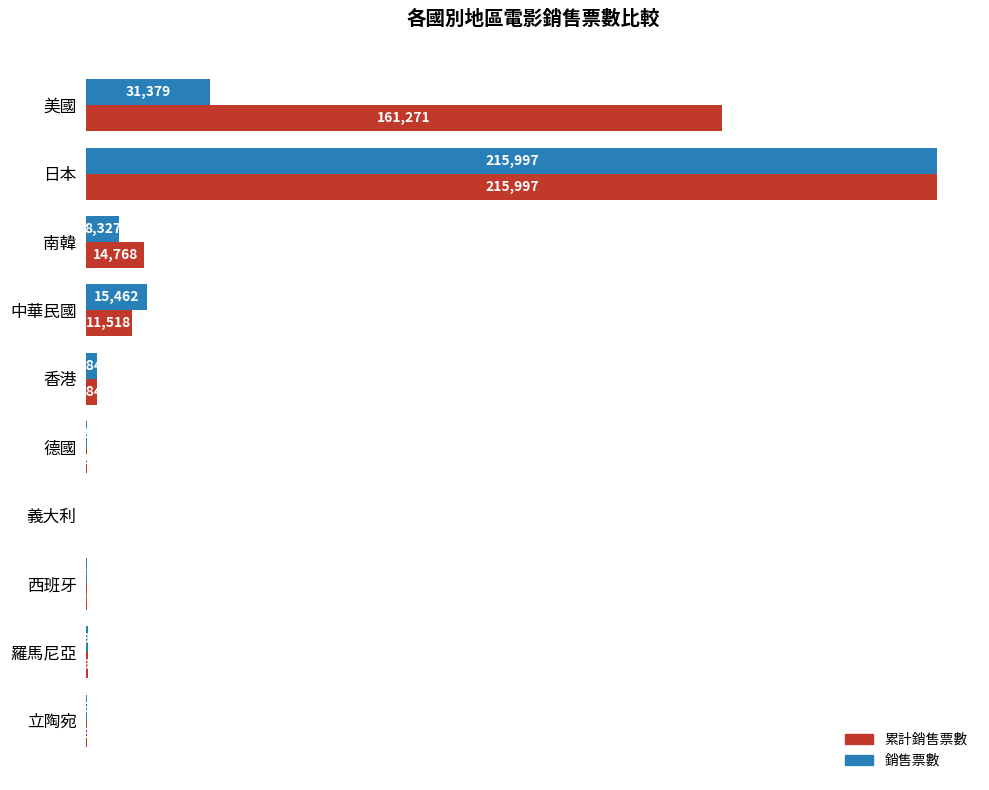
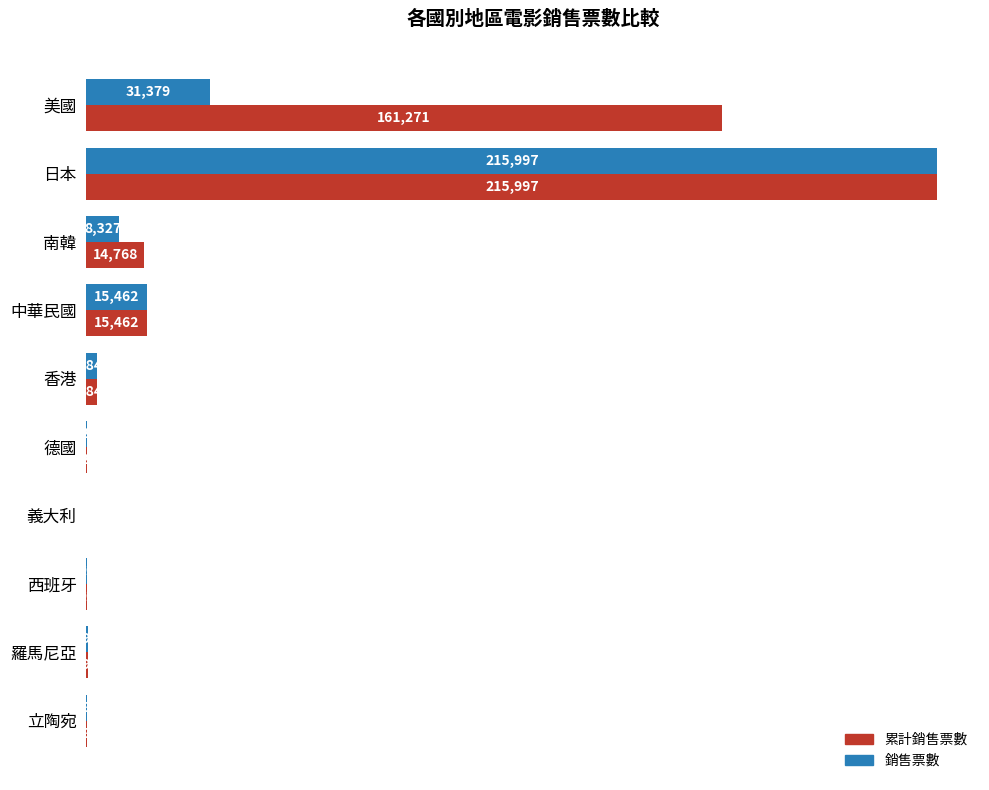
  {
    "累計銷售票數": {
      "美國": "161,271",
      "日本": "215,997",
      "南韓": "14,768",
-     "中華民國": "11,518"
+     "中華民國": "15,462"
    },
    "銷售票數": {
      "美國": "31,379",
      "日本": "215,997",
      "南韓": "8,327",
      "中華民國": "15,462"
    }
  }
